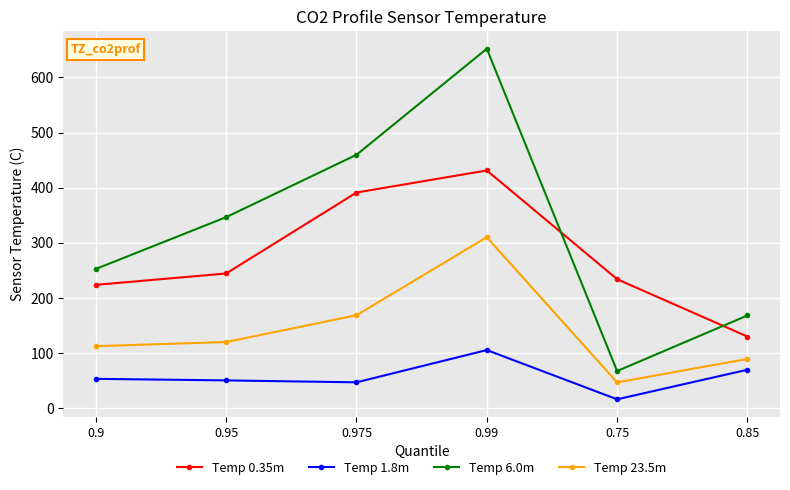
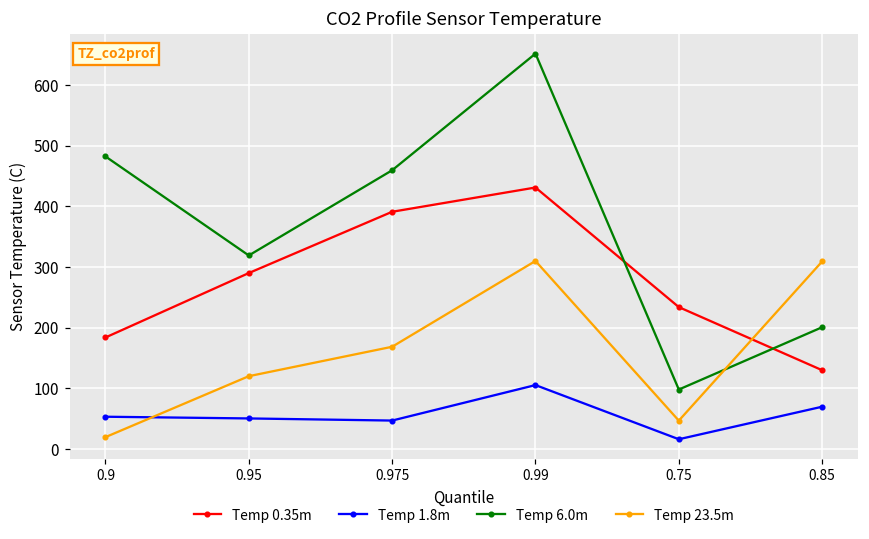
  {
    "Temp 0.35m": {
-     "0.9": 220,
-     "0.95": 240,
+     "0.9": 180,
+     "0.95": 290,
      "0.975": 390,
      "0.99": 430,
      "0.75": 230,
      "0.85": 130
    },
    "Temp 1.8m": {
      "0.9": 50,
      "0.95": 50,
      "0.975": 50,
      "0.99": 110,
      "0.75": 20,
      "0.85": 70
    },
    "Temp 6.0m": {
-     "0.9": 250,
-     "0.95": 350,
+     "0.9": 480,
+     "0.95": 320,
      "0.975": 460,
      "0.99": 650,
-     "0.75": 70,
-     "0.85": 170
+     "0.75": 100,
+     "0.85": 200
    },
    "Temp 23.5m": {
-     "0.9": 110,
+     "0.9": 20,
      "0.95": 120,
      "0.975": 170,
      "0.99": 310,
      "0.75": 50,
-     "0.85": 90
+     "0.85": 310
    }
  }
